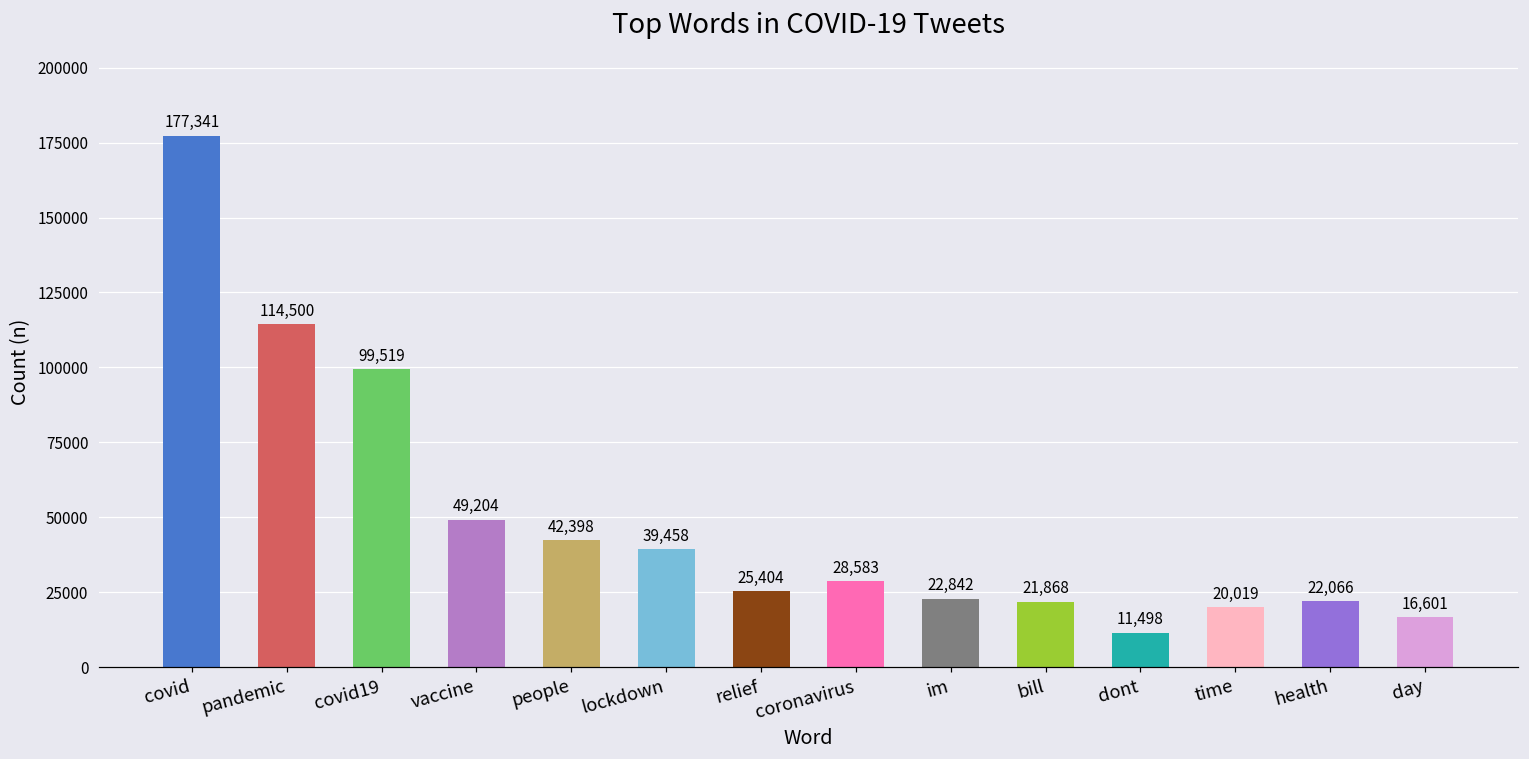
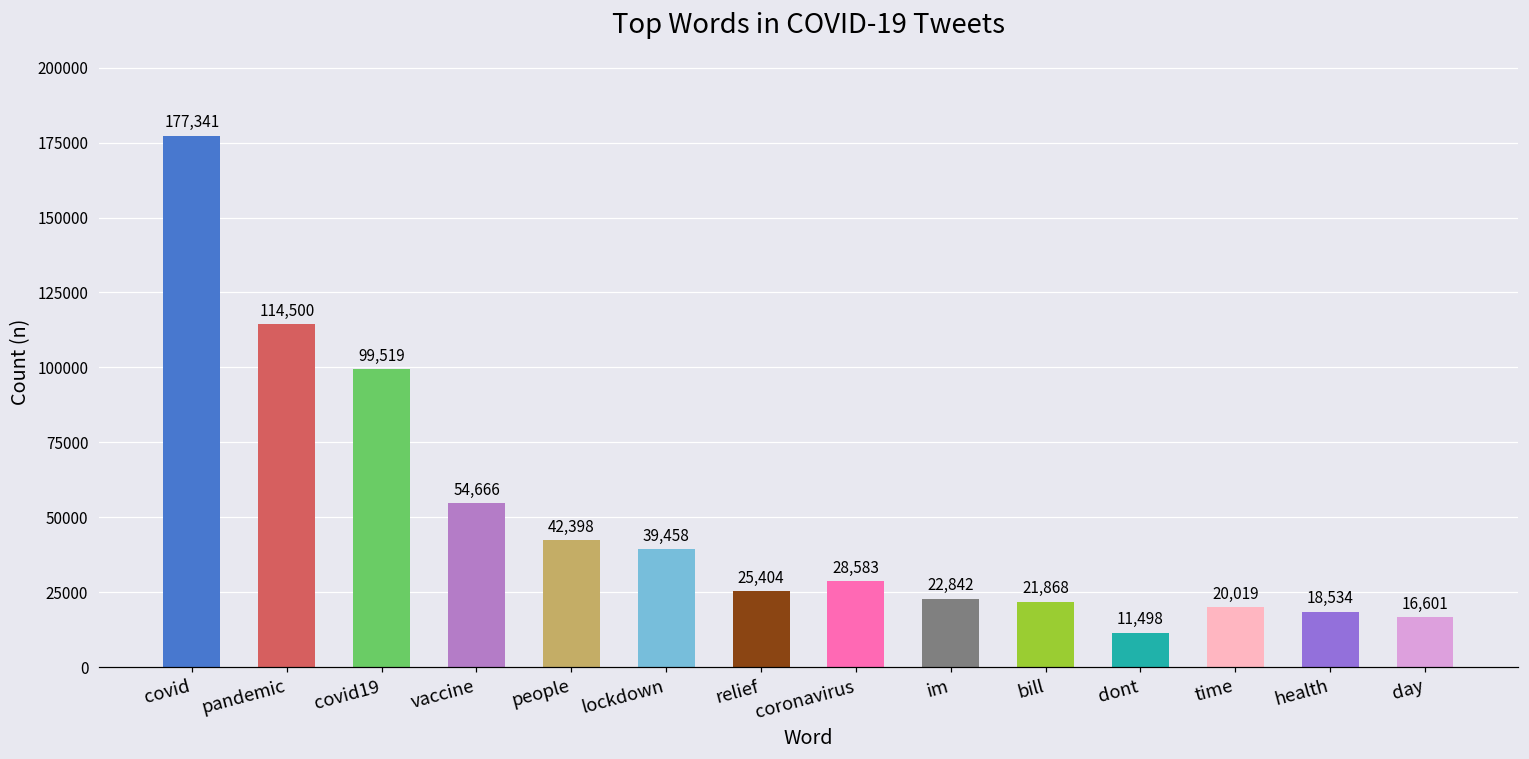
  {
    "covid": "177,341",
    "pandemic": "114,500",
    "covid19": "99,519",
-   "vaccine": "49,204",
+   "vaccine": "54,666",
    "people": "42,398",
    "lockdown": "39,458",
    "relief": "25,404",
    "coronavirus": "28,583",
    "im": "22,842",
    "bill": "21,868",
    "dont": "11,498",
    "time": "20,019",
-   "health": "22,066",
+   "health": "18,534",
    "day": "16,601"
  }
